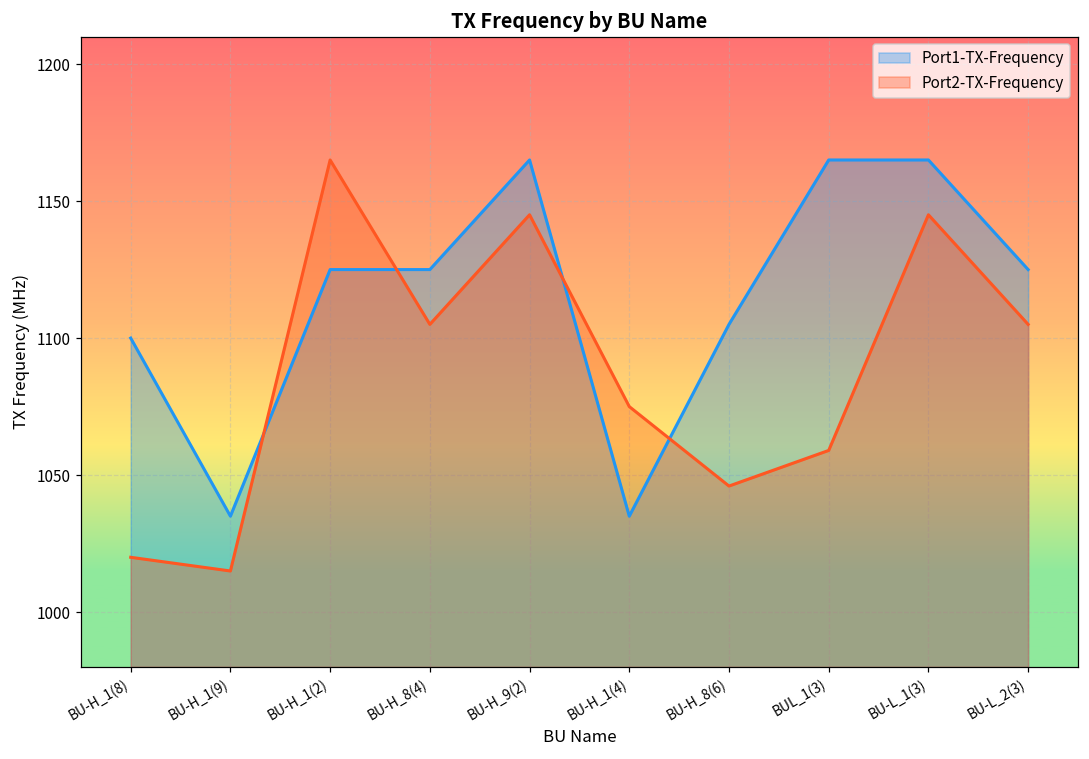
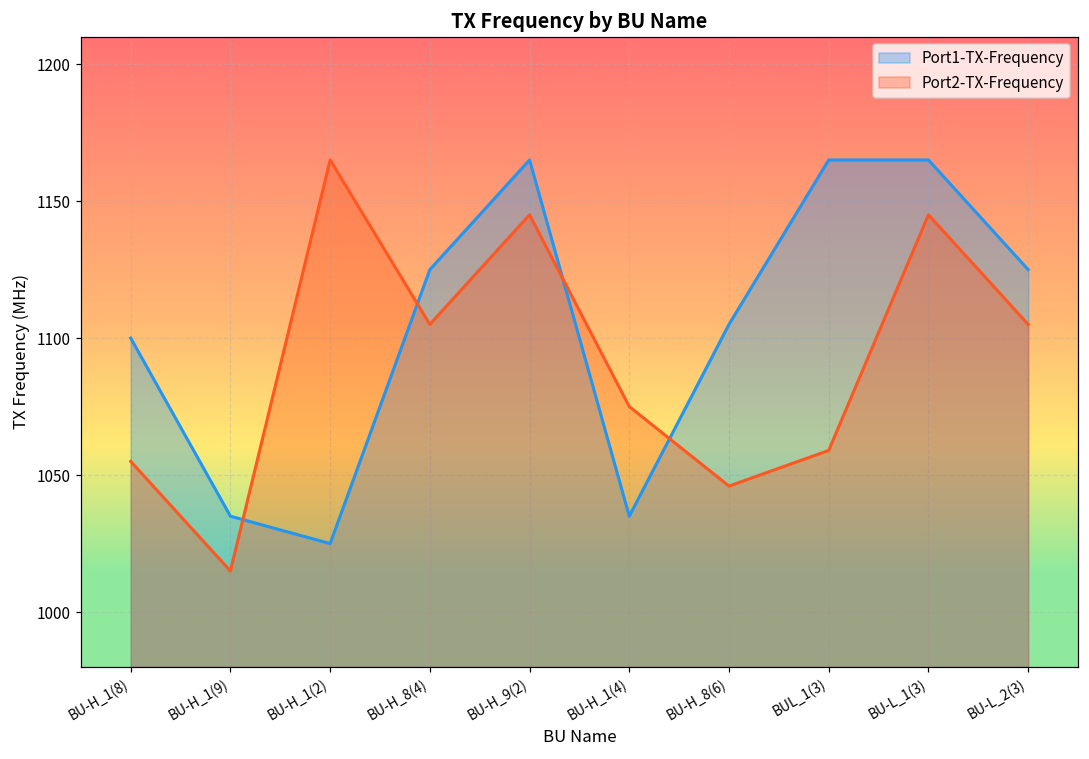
  {
    "Port1-TX-Frequency": {
      "BU-H_1(8)": 1100,
      "BU-H_1(9)": 1035,
-     "BU-H_1(2)": 1125,
+     "BU-H_1(2)": 1025,
      "BU-H_8(4)": 1125,
      "BU-H_9(2)": 1165,
      "BU-H_1(4)": 1035,
      "BU-H_8(6)": 1105,
      "BUL_1(3)": 1165,
      "BU-L_1(3)": 1165,
      "BU-L_2(3)": 1125
    },
    "Port2-TX-Frequency": {
-     "BU-H_1(8)": 1020,
+     "BU-H_1(8)": 1055,
      "BU-H_1(9)": 1015,
      "BU-H_1(2)": 1165,
      "BU-H_8(4)": 1105,
      "BU-H_9(2)": 1145,
      "BU-H_1(4)": 1075,
      "BU-H_8(6)": 1046,
      "BUL_1(3)": 1059,
      "BU-L_1(3)": 1145,
      "BU-L_2(3)": 1105
    }
  }
